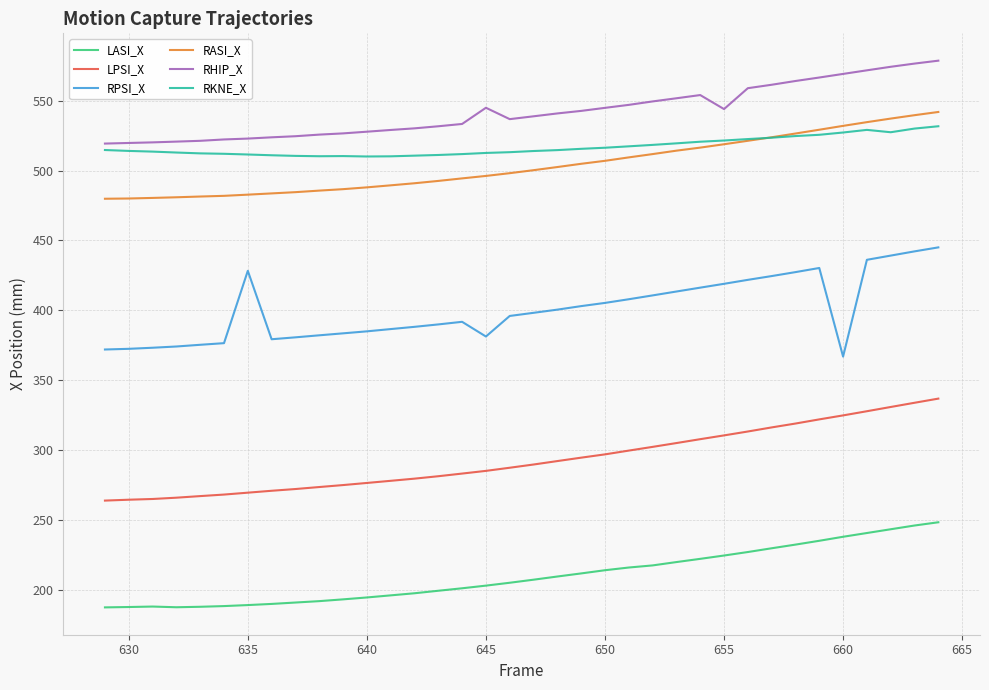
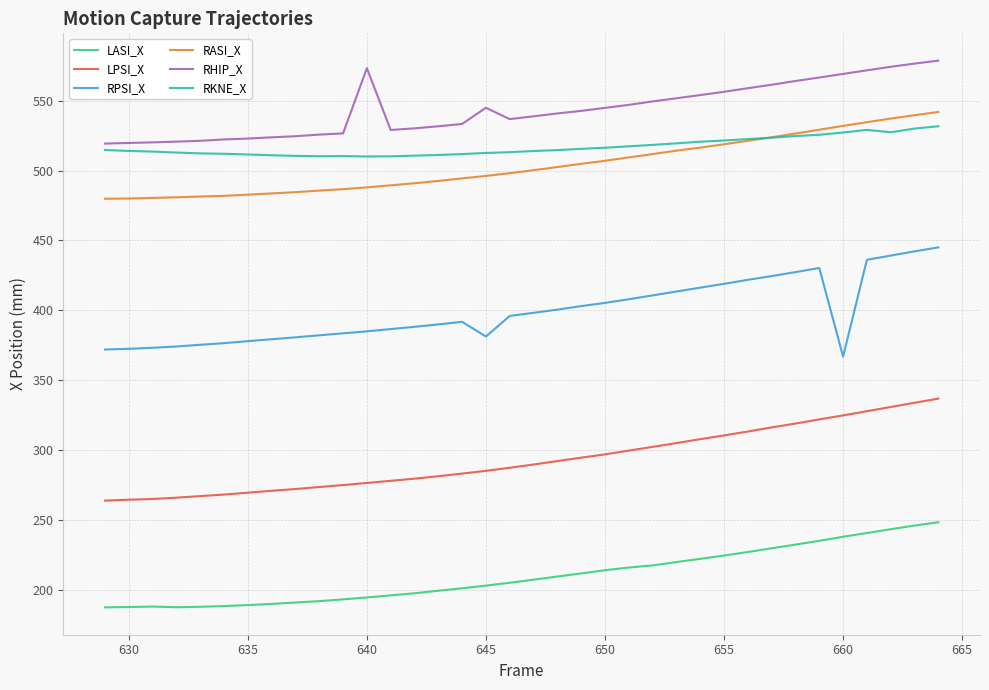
  {
    "RPSI_X": {
      "630": 373,
-     "635": 428,
+     "635": 378,
      "640": 385,
      "645": 381,
      "650": 405,
      "655": 419,
      "660": 367
    },
    "RHIP_X": {
      "630": 520,
      "635": 523,
-     "640": 528,
+     "640": 573,
      "645": 545,
      "650": 545,
-     "655": 544,
+     "655": 556,
      "660": 569
    }
  }
